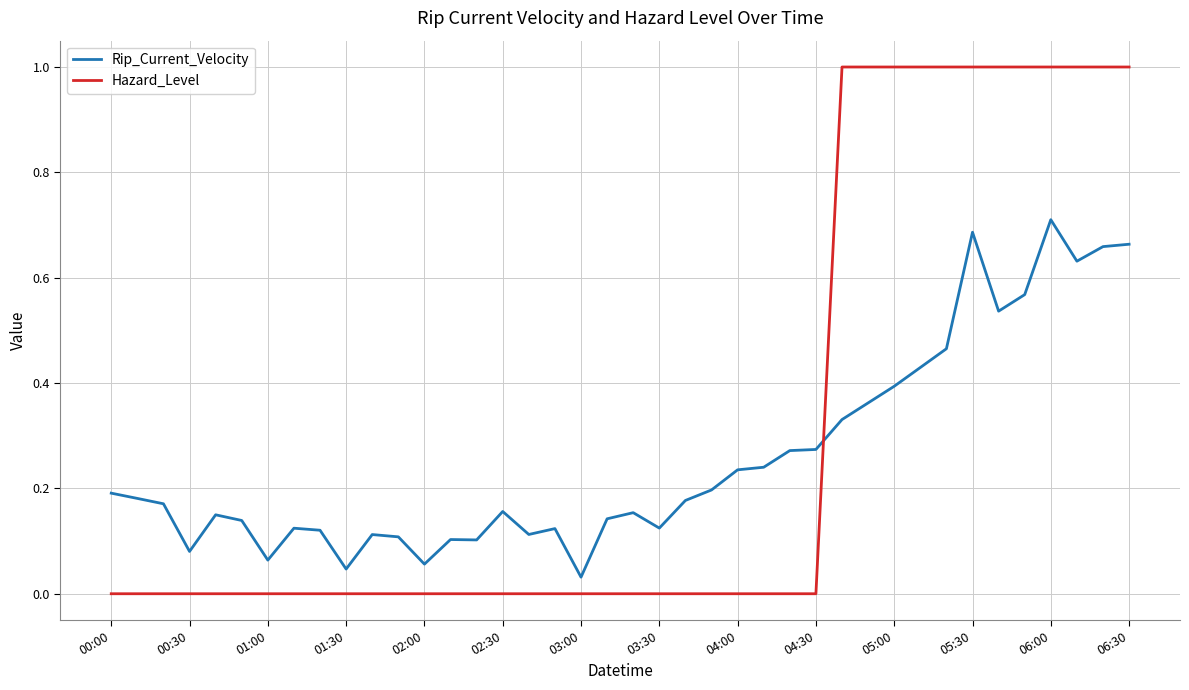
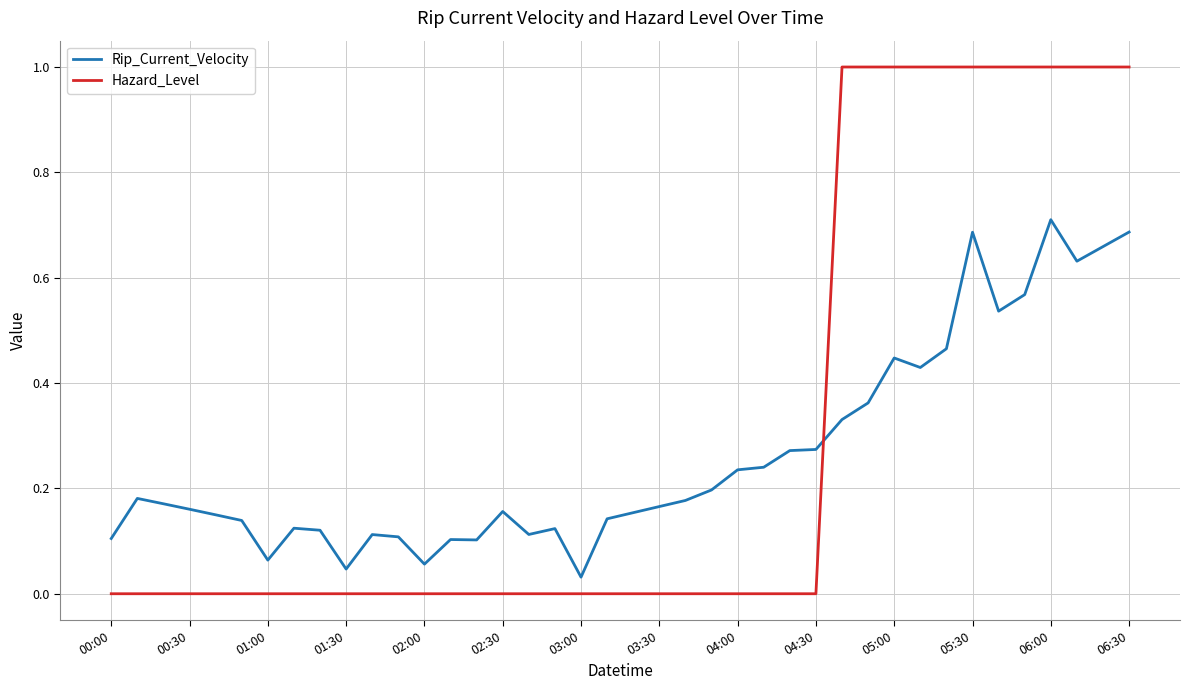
  {
    "Rip_Current_Velocity": {
-     "00:00": 0.19,
-     "00:30": 0.08,
+     "00:00": 0.10,
+     "00:30": 0.16,
      "01:00": 0.06,
      "01:30": 0.05,
      "02:00": 0.06,
      "02:30": 0.16,
      "03:00": 0.03,
-     "03:30": 0.12,
+     "03:30": 0.17,
      "04:00": 0.24,
      "04:30": 0.27,
-     "05:00": 0.39,
+     "05:00": 0.45,
      "05:30": 0.69,
      "06:00": 0.71,
-     "06:30": 0.66
+     "06:30": 0.69
    },
    "Hazard_Level": {
      "00:00": 0.00,
      "00:30": 0.00,
      "01:00": 0.00,
      "01:30": 0.00,
      "02:00": 0.00,
      "02:30": 0.00,
      "03:00": 0.00,
      "03:30": 0.00,
      "04:00": 0.00,
      "04:30": 0.00,
      "05:00": 1.00,
      "05:30": 1.00,
      "06:00": 1.00,
      "06:30": 1.00
    }
  }
